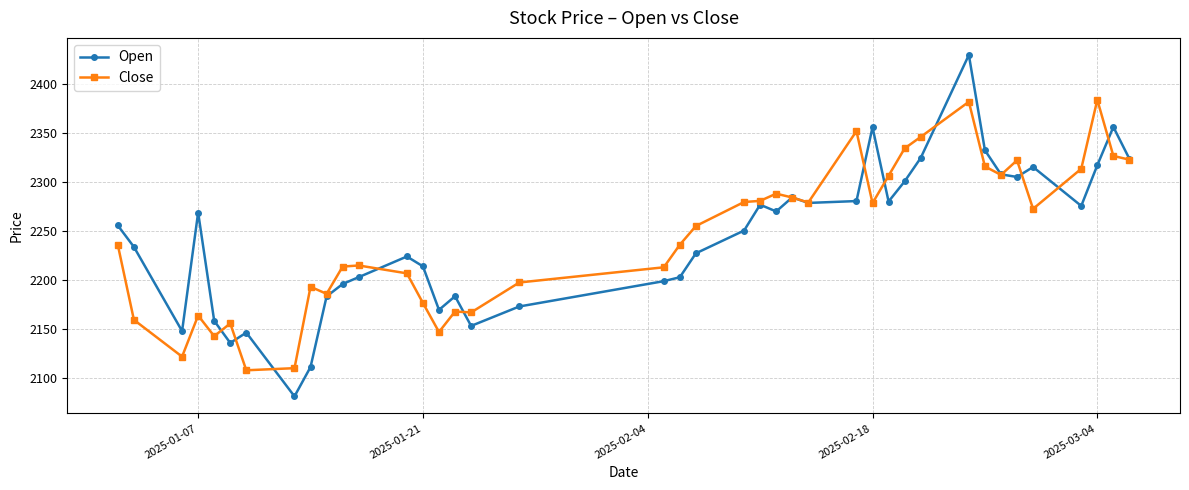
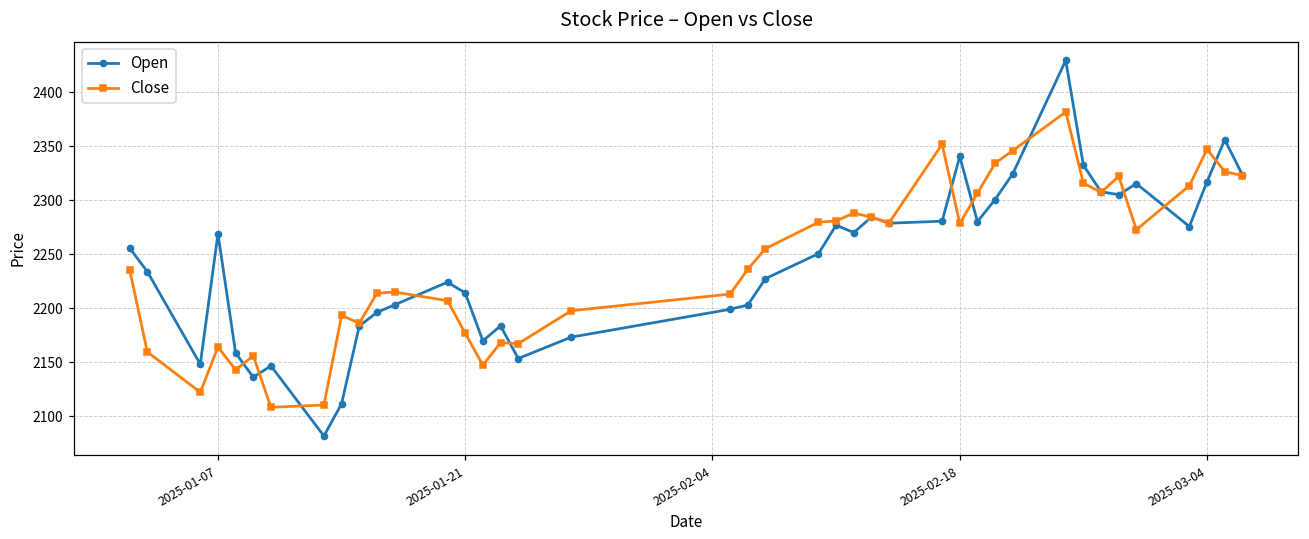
  {
    "Open": {
      "2025-01-07": 2270,
      "2025-01-21": 2210,
-     "2025-02-18": 2360,
+     "2025-02-18": 2340,
      "2025-03-04": 2320
    },
    "Close": {
      "2025-01-07": 2160,
      "2025-01-21": 2180,
      "2025-02-18": 2280,
-     "2025-03-04": 2380
+     "2025-03-04": 2350
    }
  }
